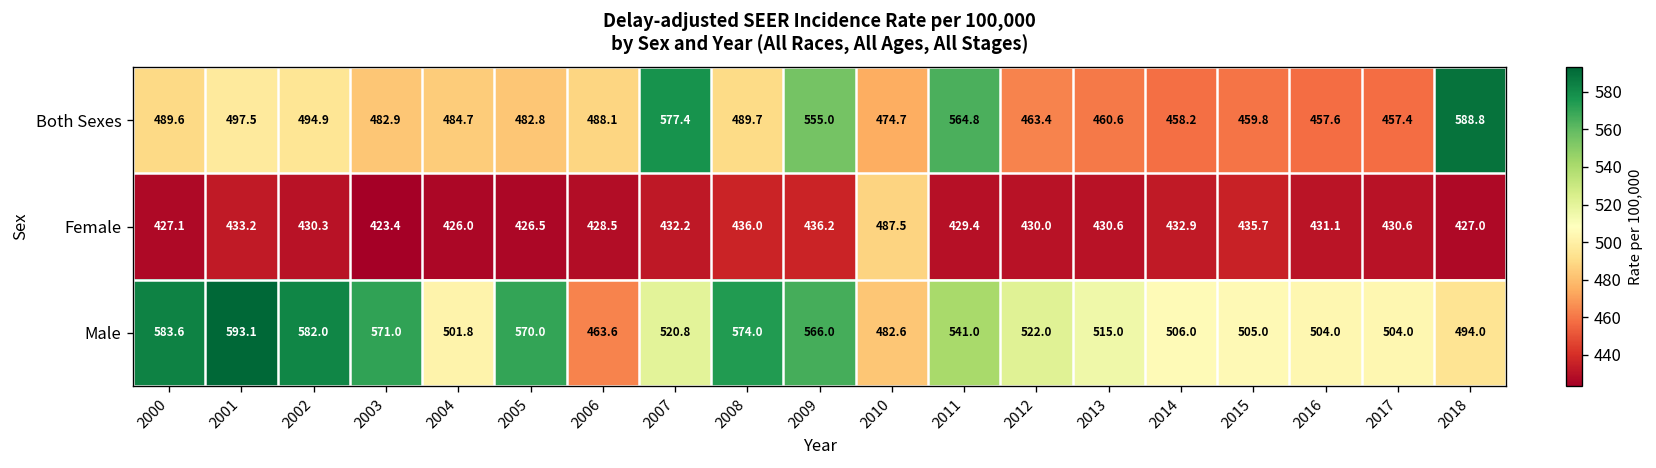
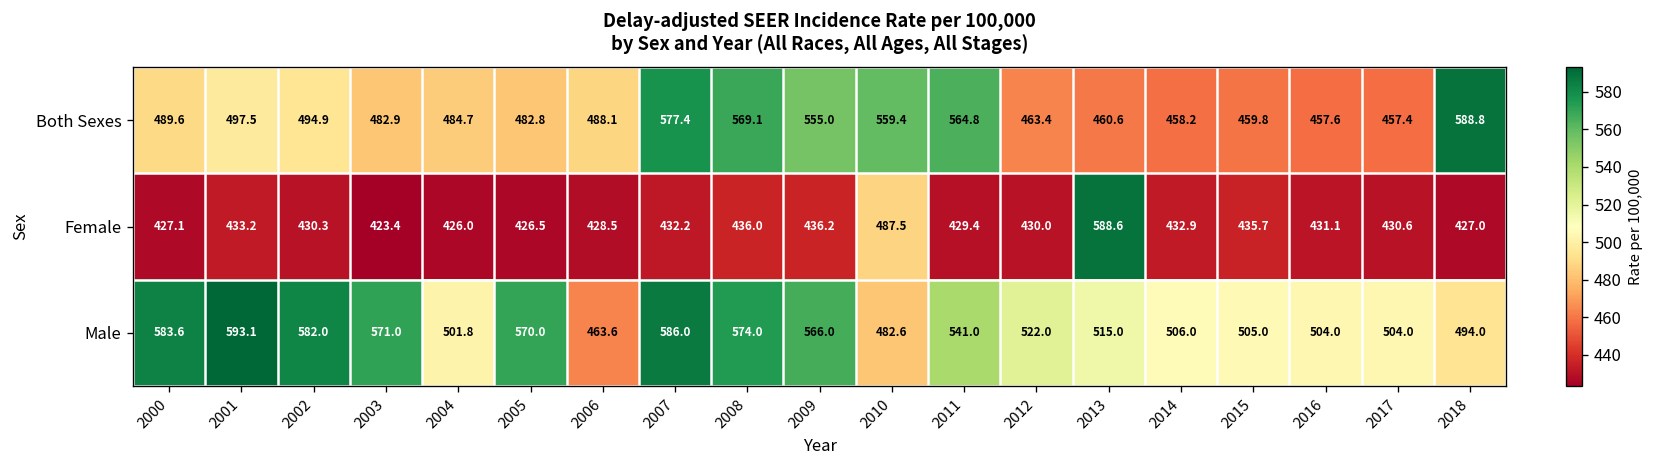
  {
    "Both Sexes": {
      "2000": 489.6,
      "2001": 497.5,
      "2002": 494.9,
      "2003": 482.9,
      "2004": 484.7,
      "2005": 482.8,
      "2006": 488.1,
      "2007": 577.4,
-     "2008": 489.7,
+     "2008": 569.1,
      "2009": 555.0,
-     "2010": 474.7,
+     "2010": 559.4,
      "2011": 564.8,
      "2012": 463.4,
      "2013": 460.6,
      "2014": 458.2,
      "2015": 459.8,
      "2016": 457.6,
      "2017": 457.4,
      "2018": 588.8
    },
    "Female": {
      "2000": 427.1,
      "2001": 433.2,
      "2002": 430.3,
      "2003": 423.4,
      "2004": 426.0,
      "2005": 426.5,
      "2006": 428.5,
      "2007": 432.2,
      "2008": 436.0,
      "2009": 436.2,
      "2010": 487.5,
      "2011": 429.4,
      "2012": 430.0,
-     "2013": 430.6,
+     "2013": 588.6,
      "2014": 432.9,
      "2015": 435.7,
      "2016": 431.1,
      "2017": 430.6,
      "2018": 427.0
    },
    "Male": {
      "2000": 583.6,
      "2001": 593.1,
      "2002": 582.0,
      "2003": 571.0,
      "2004": 501.8,
      "2005": 570.0,
      "2006": 463.6,
-     "2007": 520.8,
+     "2007": 586.0,
      "2008": 574.0,
      "2009": 566.0,
      "2010": 482.6,
      "2011": 541.0,
      "2012": 522.0,
      "2013": 515.0,
      "2014": 506.0,
      "2015": 505.0,
      "2016": 504.0,
      "2017": 504.0,
      "2018": 494.0
    }
  }
